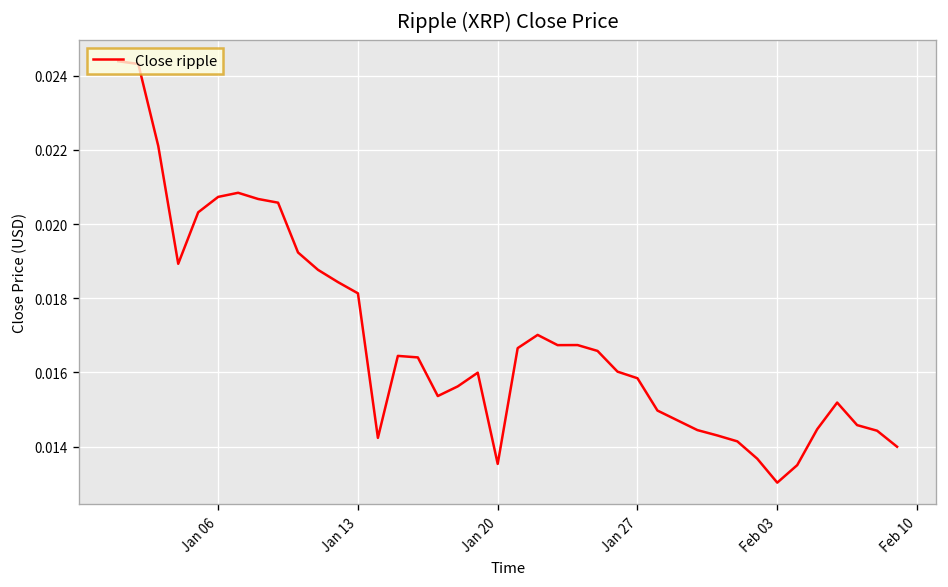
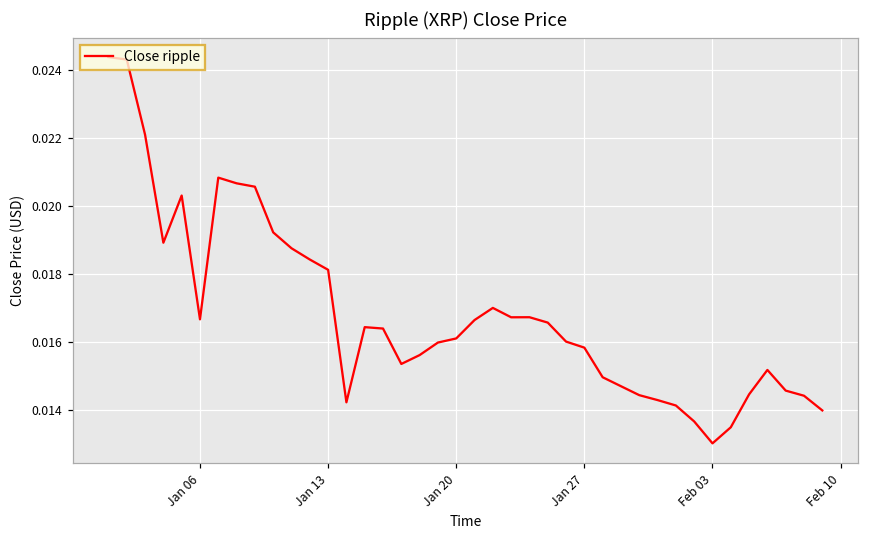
  {
-   "Jan 06": 0.0207,
+   "Jan 06": 0.0167,
    "Jan 13": 0.0181,
-   "Jan 20": 0.0135,
+   "Jan 20": 0.0161,
    "Jan 27": 0.0158,
    "Feb 03": 0.0130
  }
